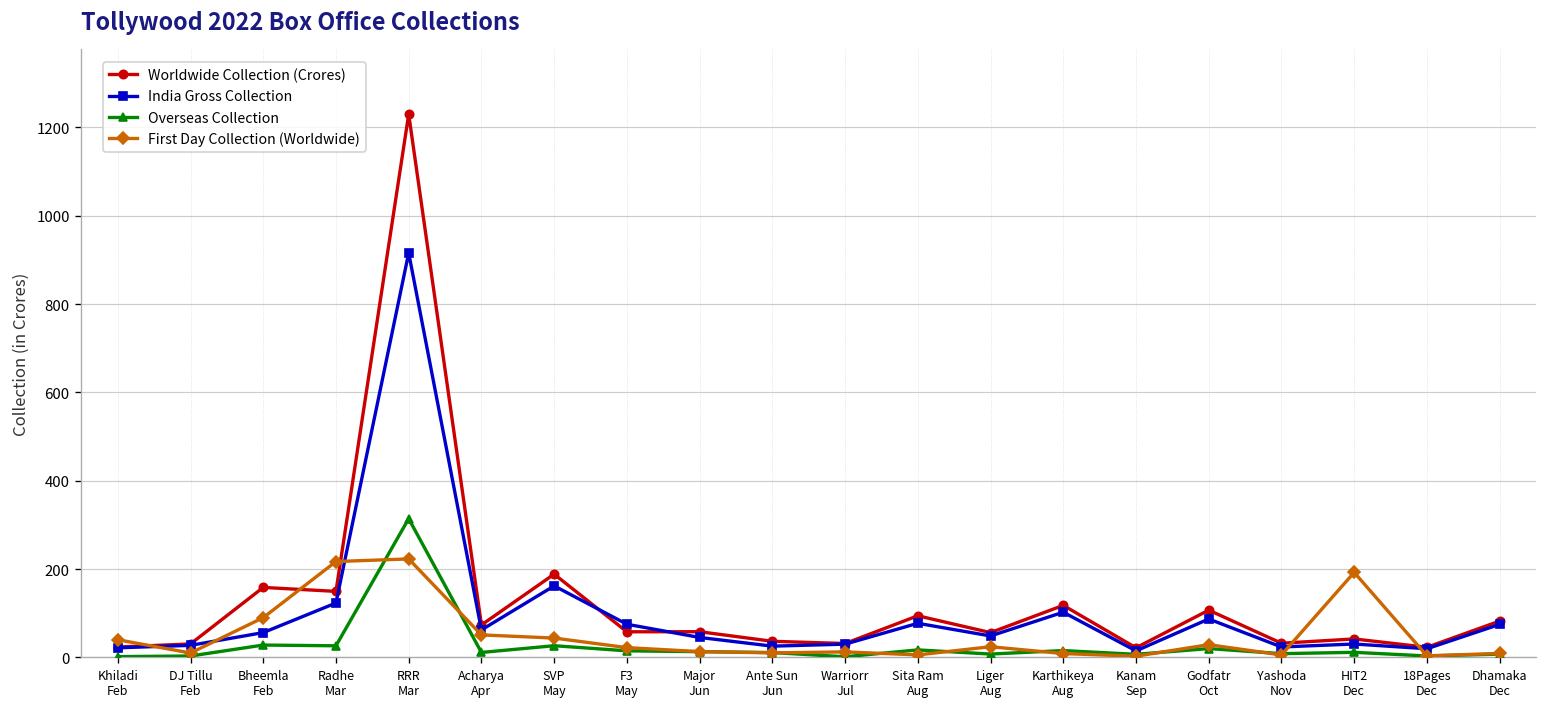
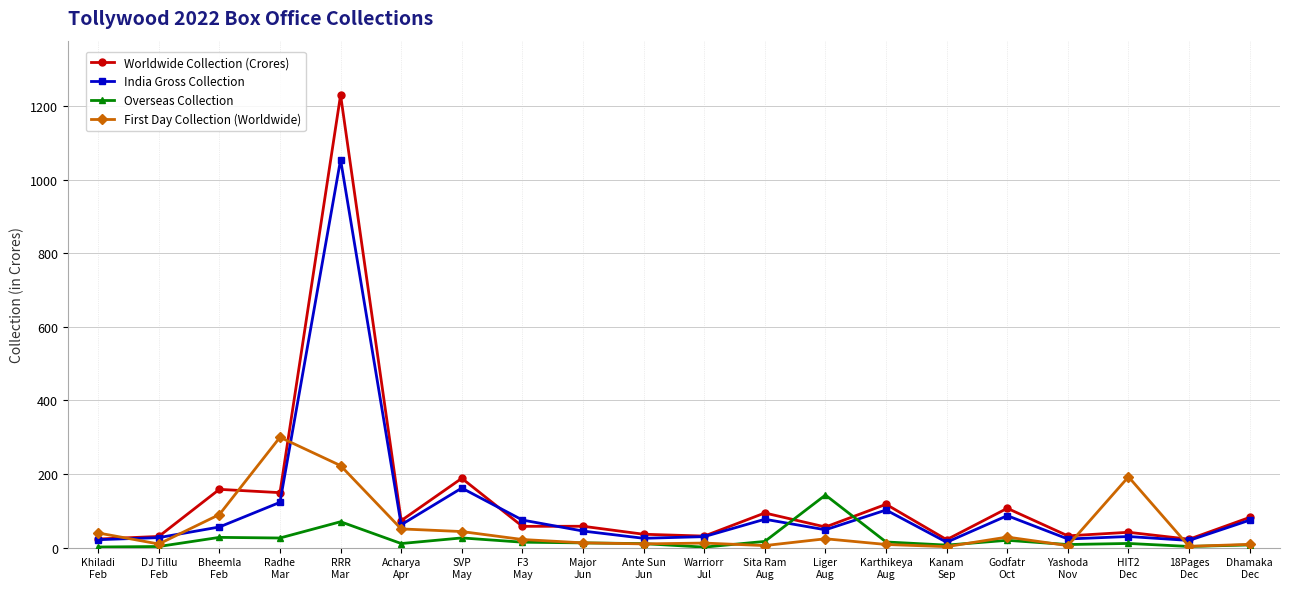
  {
    "Worldwide Collection (Crores)": {
      "Bheemla Feb": 160,
      "Radhe Mar": 150,
      "RRR Mar": 1230,
      "Acharya Apr": 70,
      "SVP May": 190,
      "F3 May": 60,
      "Major Jun": 60,
      "Ante Sun Jun": 40,
      "Sita Ram Aug": 90,
      "Liger Aug": 60,
      "Karthikeya Aug": 120,
      "Godfatr Oct": 110,
      "Yashoda Nov": 30,
      "HIT2 Dec": 40,
      "Dhamaka Dec": 80
    },
    "India Gross Collection": {
      "Bheemla Feb": 60,
      "Radhe Mar": 120,
-     "RRR Mar": 920,
+     "RRR Mar": 1050,
      "Acharya Apr": 60,
      "SVP May": 160,
      "F3 May": 80,
      "Major Jun": 50,
      "Ante Sun Jun": 30,
      "Sita Ram Aug": 80,
      "Liger Aug": 50,
      "Karthikeya Aug": 100,
      "Godfatr Oct": 90,
      "Yashoda Nov": 20,
      "HIT2 Dec": 30,
      "Dhamaka Dec": 70
    },
    "Overseas Collection": {
      "Khiladi Feb": 0,
      "Bheemla Feb": 30,
      "Radhe Mar": 30,
-     "RRR Mar": 310,
+     "RRR Mar": 70,
      "Acharya Apr": 10,
      "SVP May": 30,
      "F3 May": 10,
      "Warriorr Jul": 0,
      "Sita Ram Aug": 20,
-     "Liger Aug": 10,
+     "Liger Aug": 140,
      "Godfatr Oct": 20,
      "HIT2 Dec": 10
    },
    "First Day Collection (Worldwide)": {
      "Khiladi Feb": 40,
      "Bheemla Feb": 90,
-     "Radhe Mar": 220,
+     "Radhe Mar": 300,
      "RRR Mar": 220,
      "Acharya Apr": 50,
      "SVP May": 40,
      "F3 May": 20,
      "Warriorr Jul": 10,
      "Sita Ram Aug": 10,
      "Liger Aug": 20,
      "Godfatr Oct": 30,
      "HIT2 Dec": 190
    }
  }
